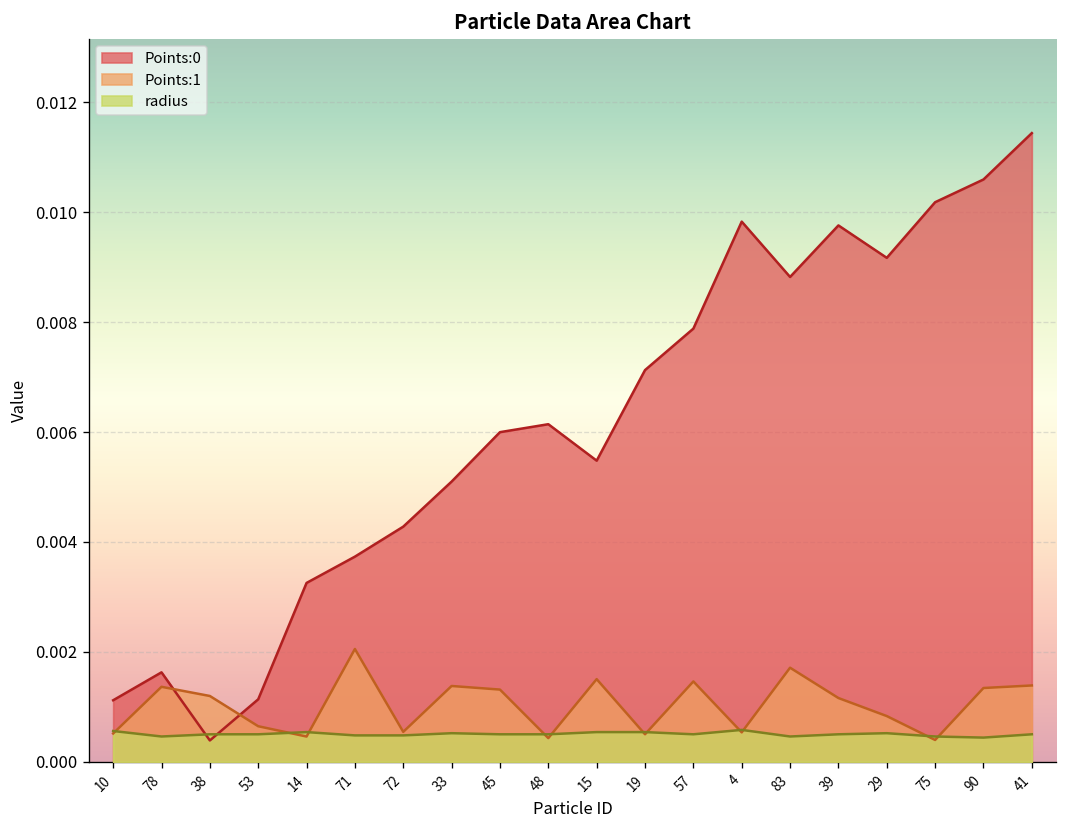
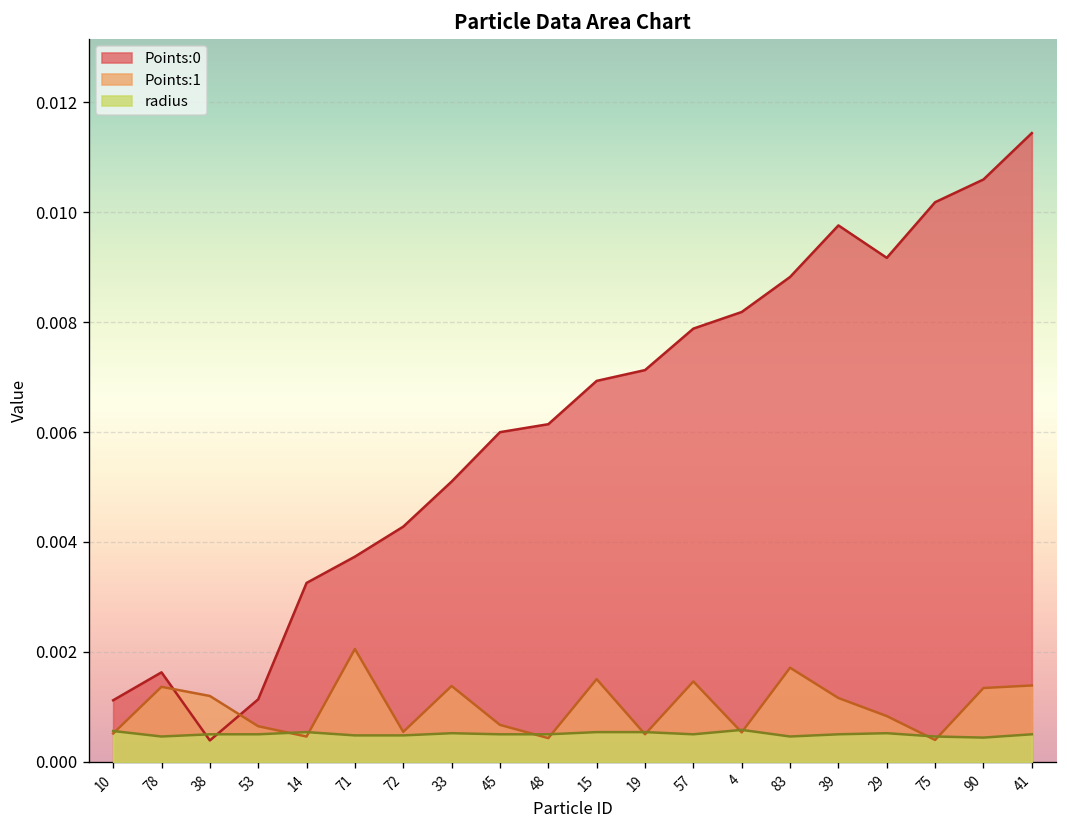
  {
    "Points:0": {
      "10": 0.0011,
      "78": 0.0016,
      "38": 0.0004,
      "53": 0.0011,
      "14": 0.0033,
      "71": 0.0037,
      "72": 0.0043,
      "33": 0.0051,
      "45": 0.0060,
      "48": 0.0061,
-     "15": 0.0055,
+     "15": 0.0069,
      "19": 0.0071,
      "57": 0.0079,
-     "4": 0.0098,
+     "4": 0.0082,
      "83": 0.0088,
      "39": 0.0098,
      "29": 0.0092,
      "75": 0.0102,
      "90": 0.0106,
      "41": 0.0114
    },
    "Points:1": {
      "78": 0.0014,
      "38": 0.0012,
      "53": 0.0006,
      "14": 0.0005,
      "71": 0.0021,
      "72": 0.0005,
      "33": 0.0014,
-     "45": 0.0013,
+     "45": 0.0007,
      "48": 0.0004,
      "15": 0.0015,
      "57": 0.0015,
      "83": 0.0017,
      "39": 0.0012,
      "29": 0.0008,
      "75": 0.0004,
      "90": 0.0013,
      "41": 0.0014
    },
    "radius": {
      "78": 0.0005,
      "38": 0.0005,
      "53": 0.0005,
      "14": 0.0005,
      "71": 0.0005,
      "72": 0.0005,
      "33": 0.0005,
      "45": 0.0005,
      "48": 0.0005,
      "15": 0.0005,
      "57": 0.0005,
      "83": 0.0005,
      "39": 0.0005,
      "29": 0.0005,
      "75": 0.0005,
      "90": 0.0004,
      "41": 0.0005
    }
  }
